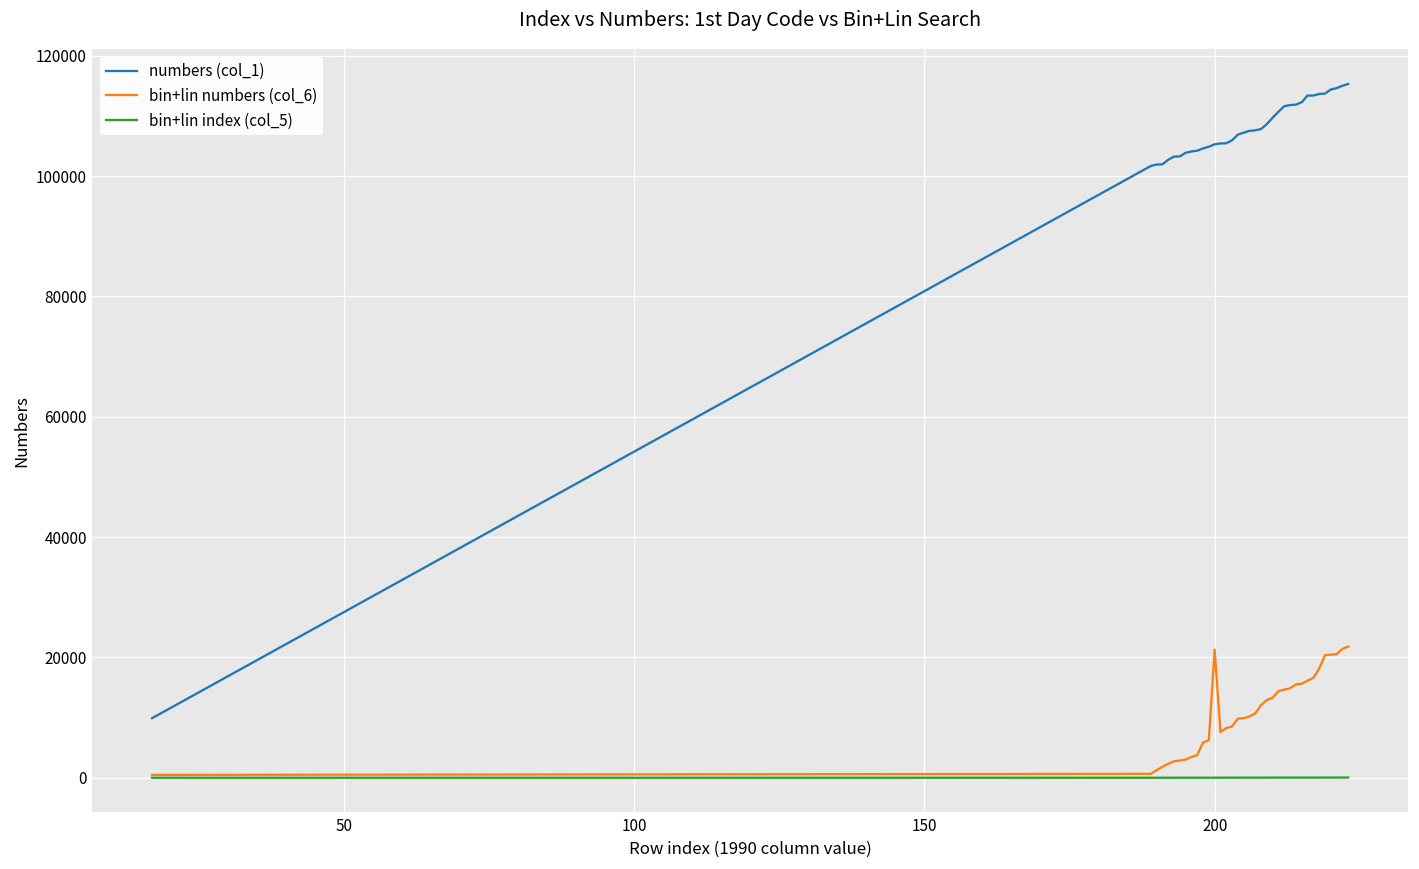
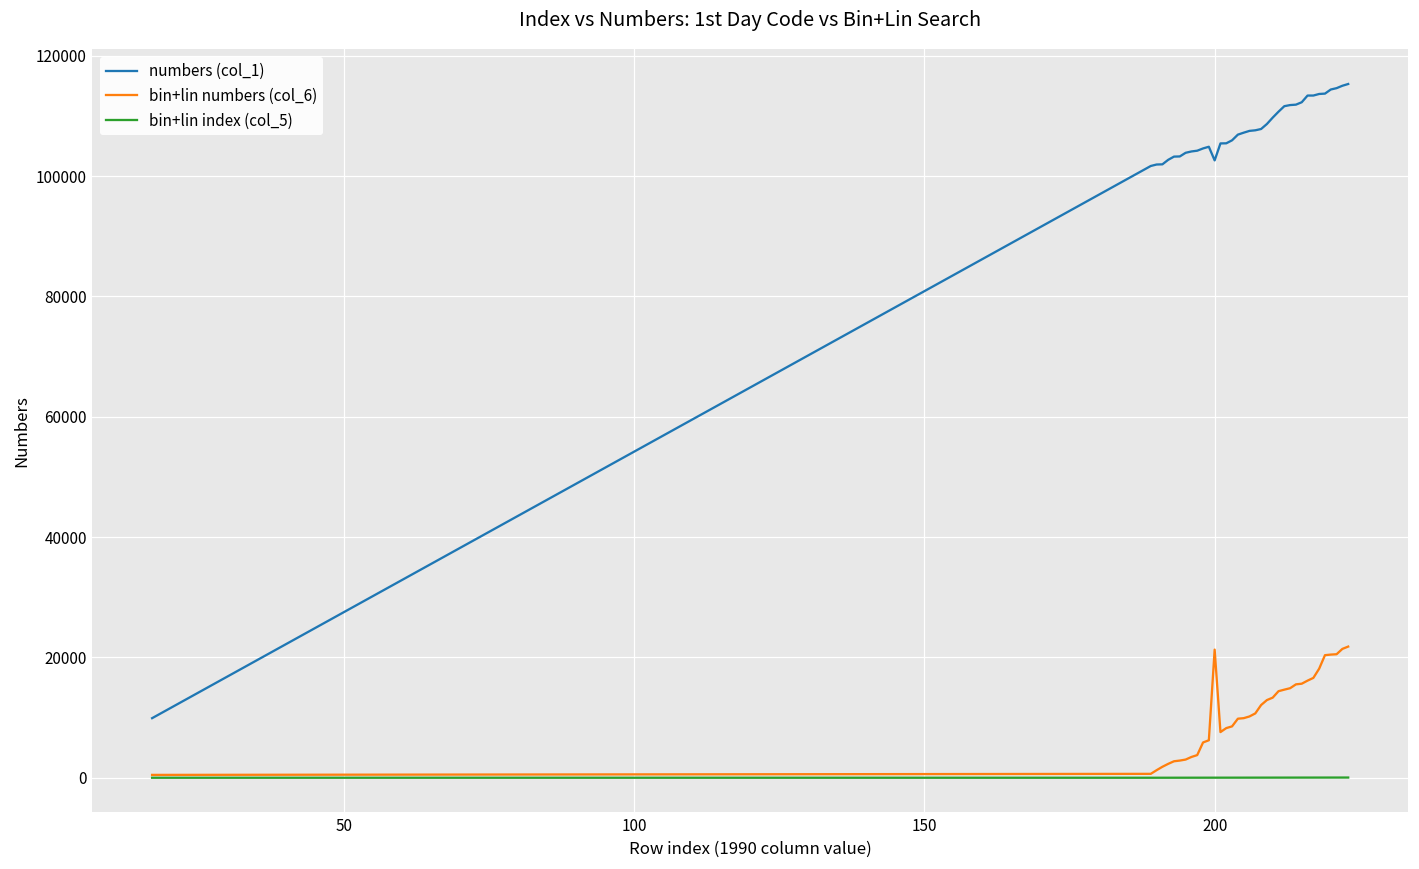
  {
    "numbers (col_1)": {
-     "200": 105000
+     "200": 103000
    },
    "bin+lin numbers (col_6)": {
      "200": 21000
    },
    "bin+lin index (col_5)": {
      "200": 0
    }
  }
